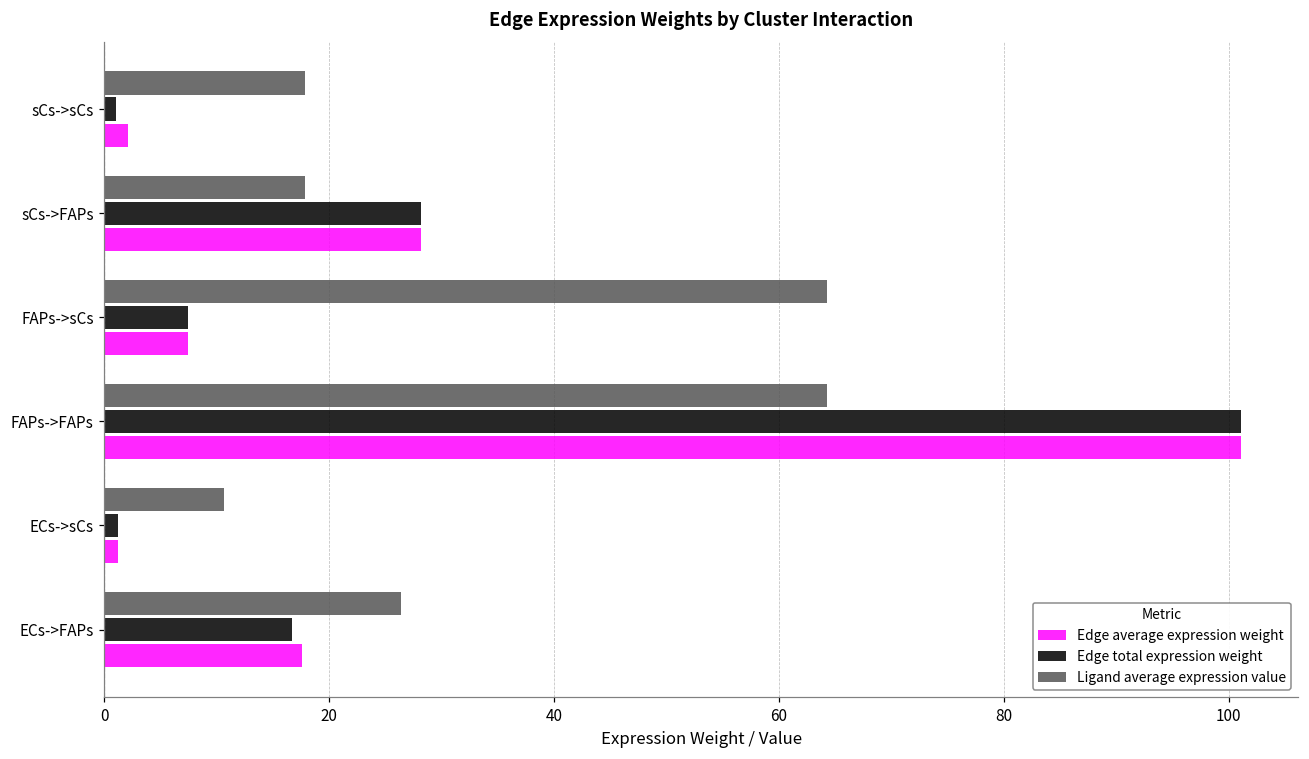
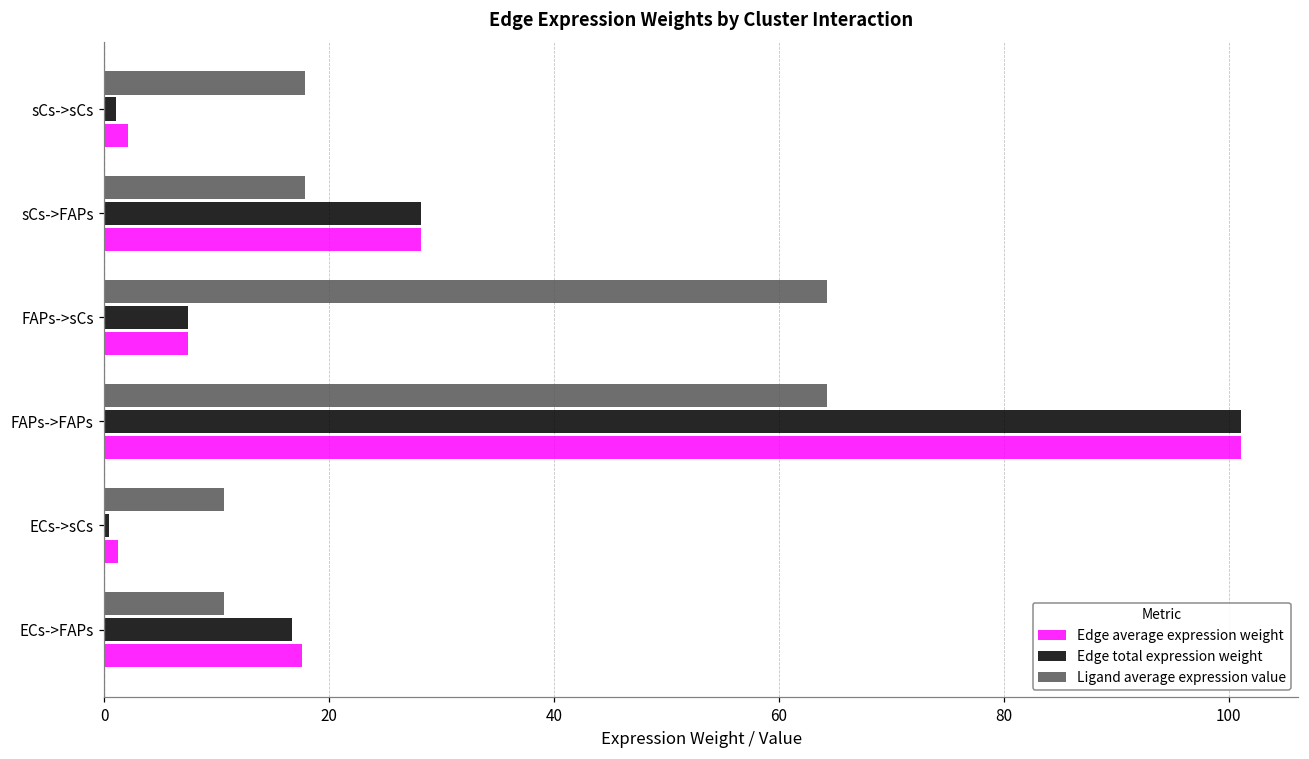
  {
    "Edge average expression weight": {
      "sCs->sCs": 2.1,
      "sCs->FAPs": 28.1,
      "FAPs->sCs": 7.5,
      "FAPs->FAPs": 101.1,
      "ECs->sCs": 1.2,
      "ECs->FAPs": 17.6
    },
    "Edge total expression weight": {
      "sCs->sCs": 1.1,
      "sCs->FAPs": 28.1,
      "FAPs->sCs": 7.5,
      "FAPs->FAPs": 101.1,
-     "ECs->sCs": 1.2,
+     "ECs->sCs": 0.4,
      "ECs->FAPs": 16.7
    },
    "Ligand average expression value": {
      "sCs->sCs": 17.9,
      "sCs->FAPs": 17.9,
      "FAPs->sCs": 64.2,
      "FAPs->FAPs": 64.2,
      "ECs->sCs": 10.6,
-     "ECs->FAPs": 26.4
+     "ECs->FAPs": 10.6
    }
  }
